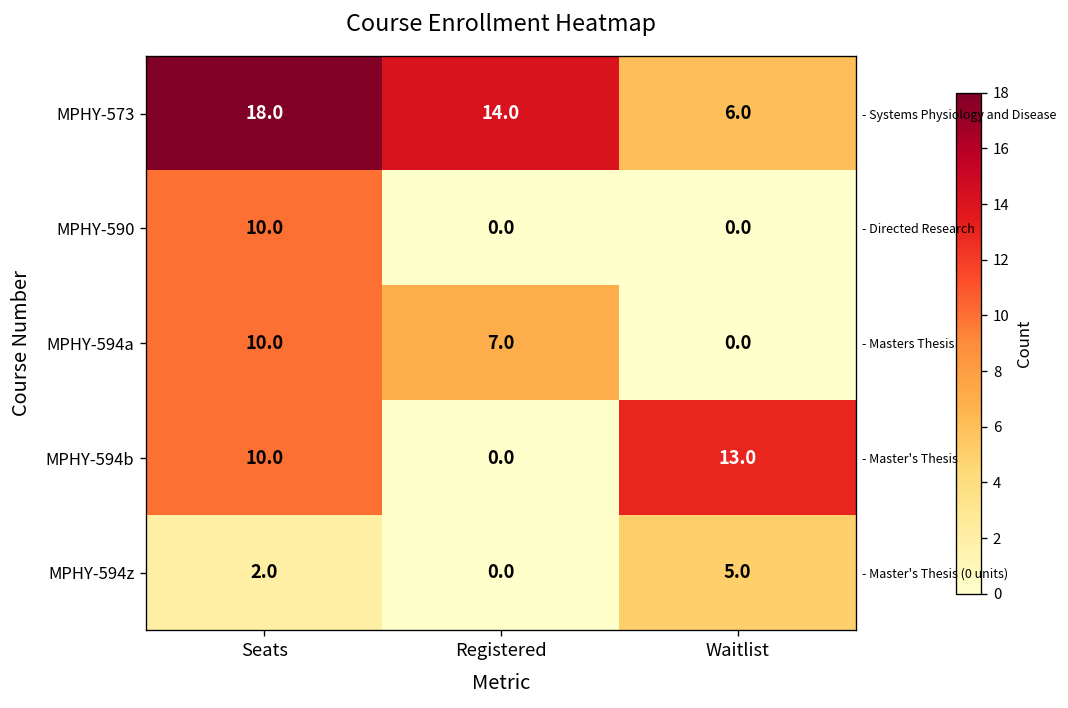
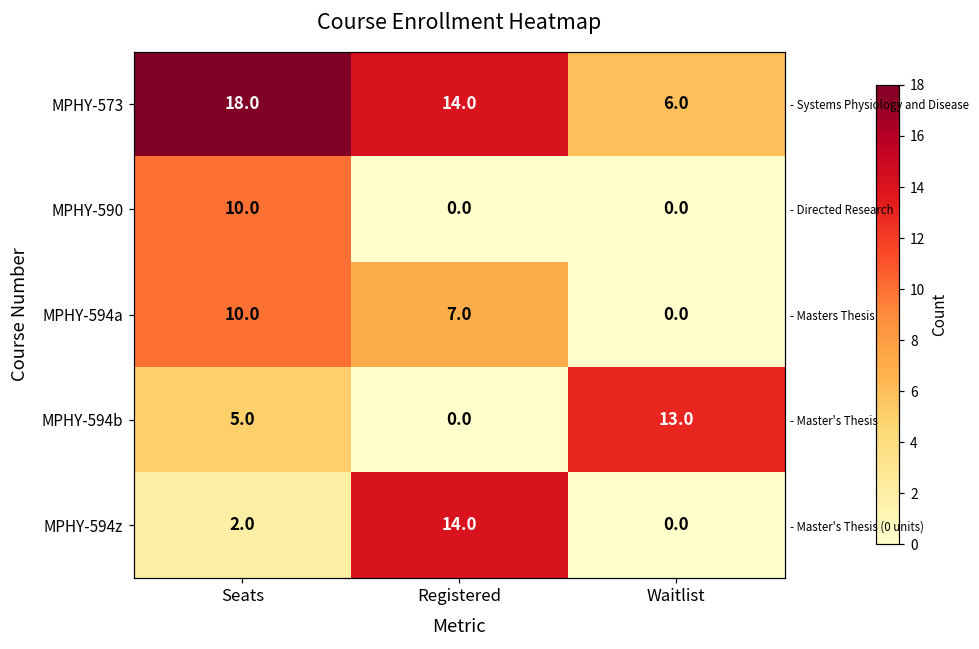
  {
    "MPHY-573": {
      "Seats": 18.0,
      "Registered": 14.0,
      "Waitlist": 6.0
    },
    "MPHY-590": {
      "Seats": 10.0,
      "Registered": 0.0,
      "Waitlist": 0.0
    },
    "MPHY-594a": {
      "Seats": 10.0,
      "Registered": 7.0,
      "Waitlist": 0.0
    },
    "MPHY-594b": {
-     "Seats": 10.0,
+     "Seats": 5.0,
      "Registered": 0.0,
      "Waitlist": 13.0
    },
    "MPHY-594z": {
      "Seats": 2.0,
-     "Registered": 0.0,
-     "Waitlist": 5.0
+     "Registered": 14.0,
+     "Waitlist": 0.0
    }
  }
